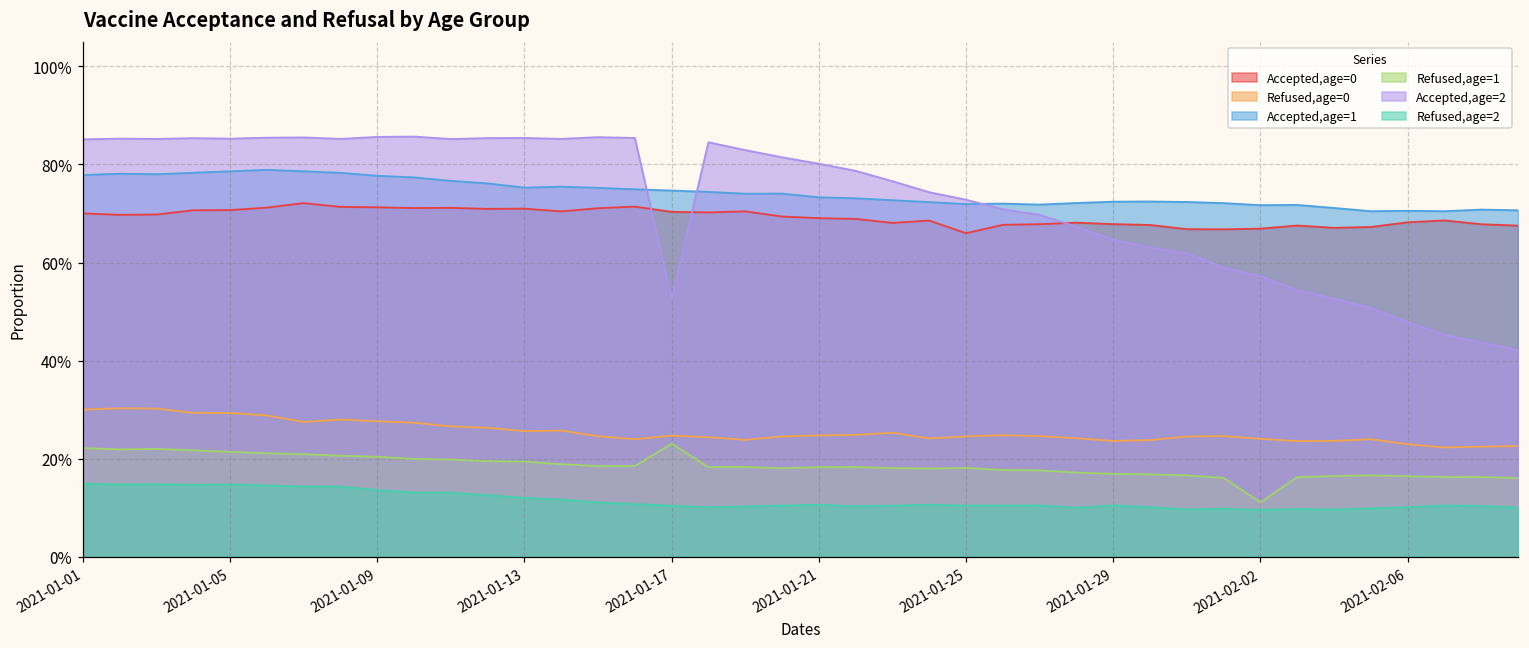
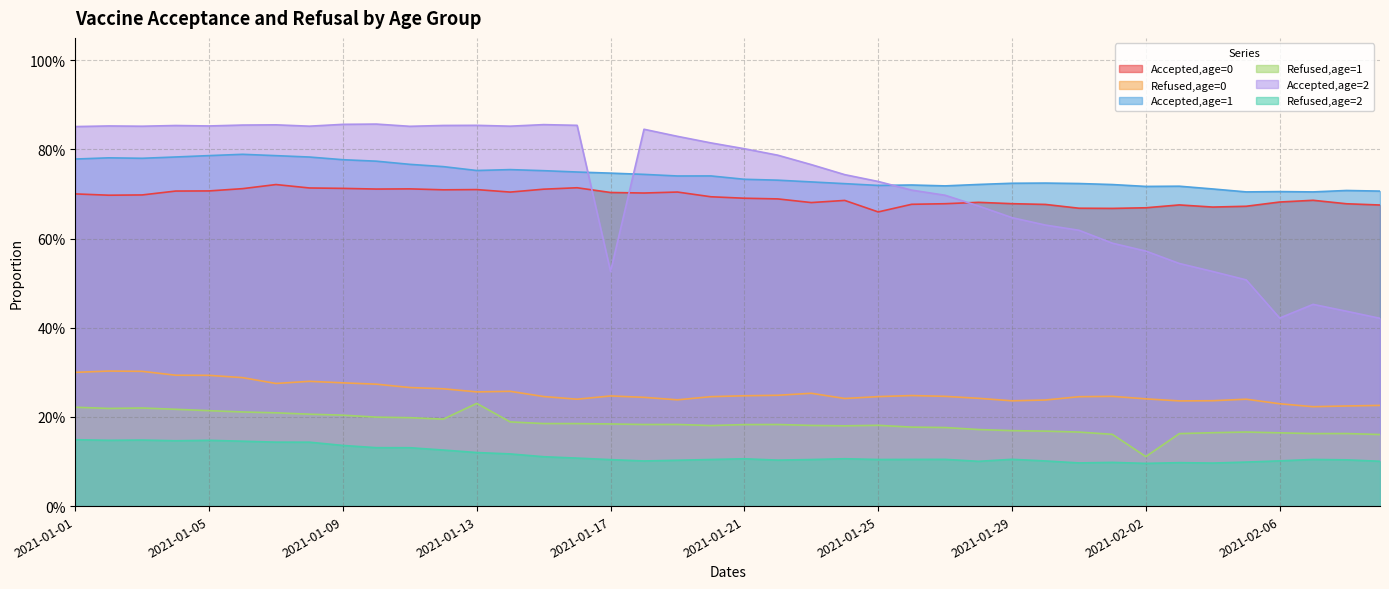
  {
    "Accepted,age=0": {
      "2021-01-01": "70%",
      "2021-01-05": "71%",
      "2021-01-09": "71%",
      "2021-01-13": "71%",
      "2021-01-17": "70%",
      "2021-01-21": "69%",
      "2021-01-25": "66%",
      "2021-01-29": "68%",
      "2021-02-02": "67%",
      "2021-02-06": "68%"
    },
    "Refused,age=0": {
      "2021-01-01": "30%",
      "2021-01-05": "29%",
      "2021-01-09": "28%",
      "2021-01-13": "26%",
      "2021-01-17": "25%",
      "2021-01-21": "25%",
      "2021-01-25": "25%",
      "2021-01-29": "24%",
      "2021-02-02": "24%",
      "2021-02-06": "23%"
    },
    "Refused,age=1": {
      "2021-01-01": "22%",
      "2021-01-05": "21%",
      "2021-01-09": "20%",
-     "2021-01-13": "19%",
-     "2021-01-17": "23%",
+     "2021-01-13": "23%",
+     "2021-01-17": "18%",
      "2021-01-21": "18%",
      "2021-01-25": "18%",
      "2021-01-29": "17%",
      "2021-02-02": "11%",
      "2021-02-06": "16%"
    },
    "Accepted,age=2": {
      "2021-01-01": "85%",
      "2021-01-05": "85%",
      "2021-01-09": "86%",
      "2021-01-13": "85%",
      "2021-01-17": "53%",
      "2021-01-21": "80%",
      "2021-01-25": "73%",
      "2021-01-29": "65%",
      "2021-02-02": "57%",
-     "2021-02-06": "48%"
+     "2021-02-06": "42%"
    }
  }
